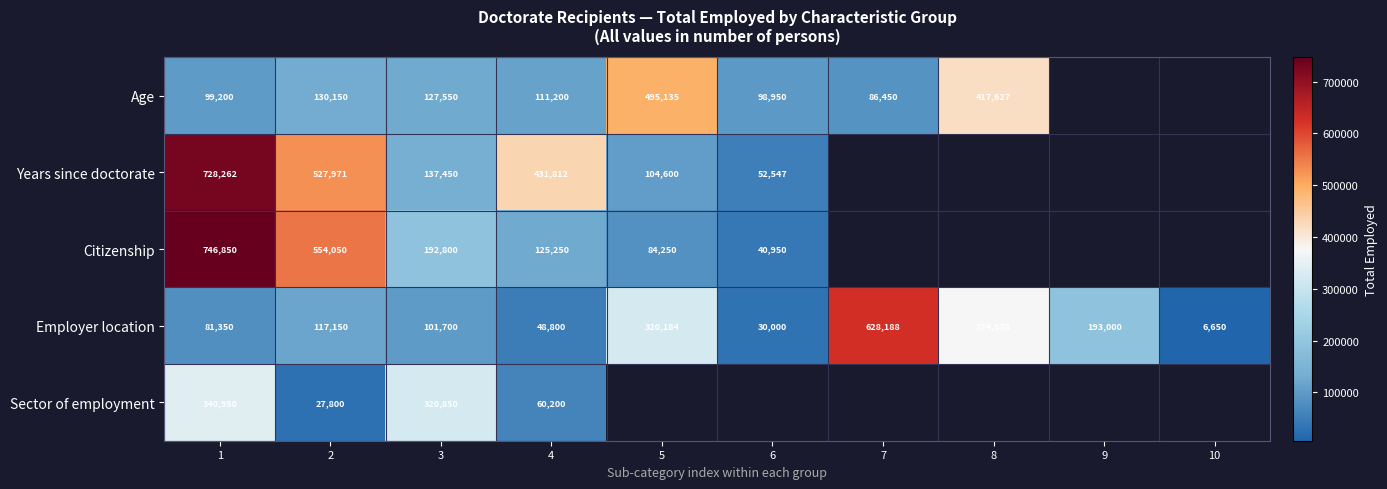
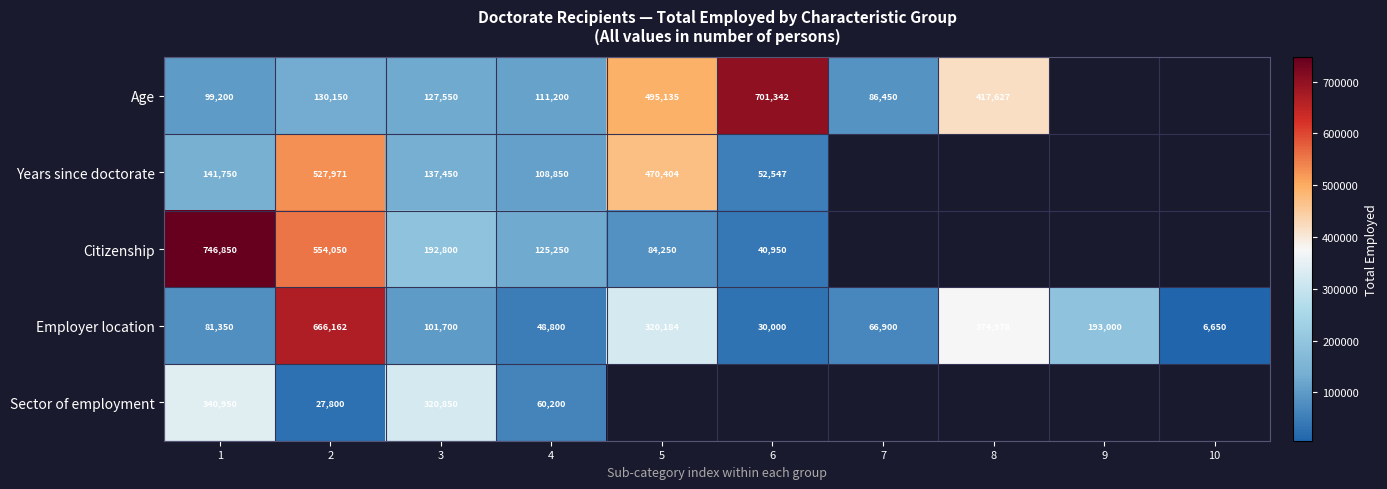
  {
    "Age": {
      "1": "99,200",
      "2": "130,150",
      "3": "127,550",
      "4": "111,200",
      "5": "495,135",
-     "6": "98,950",
+     "6": "701,342",
      "7": "86,450",
      "8": "417,627"
    },
    "Years since doctorate": {
-     "1": "728,262",
+     "1": "141,750",
      "2": "527,971",
      "3": "137,450",
-     "4": "431,812",
-     "5": "104,600",
+     "4": "108,850",
+     "5": "470,404",
      "6": "52,547"
    },
    "Citizenship": {
      "1": "746,850",
      "2": "554,050",
      "3": "192,800",
      "4": "125,250",
      "5": "84,250",
      "6": "40,950"
    },
    "Employer location": {
      "1": "81,350",
-     "2": "117,150",
+     "2": "666,162",
      "3": "101,700",
      "4": "48,800",
      "6": "30,000",
-     "7": "628,188",
+     "7": "66,900",
      "9": "193,000",
      "10": "6,650"
    },
    "Sector of employment": {
      "2": "27,800",
      "4": "60,200"
    }
  }
